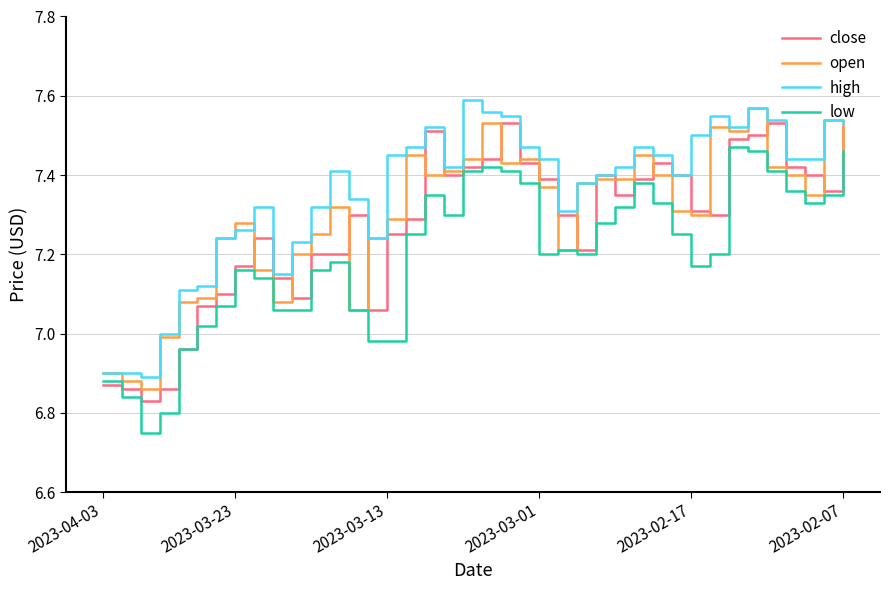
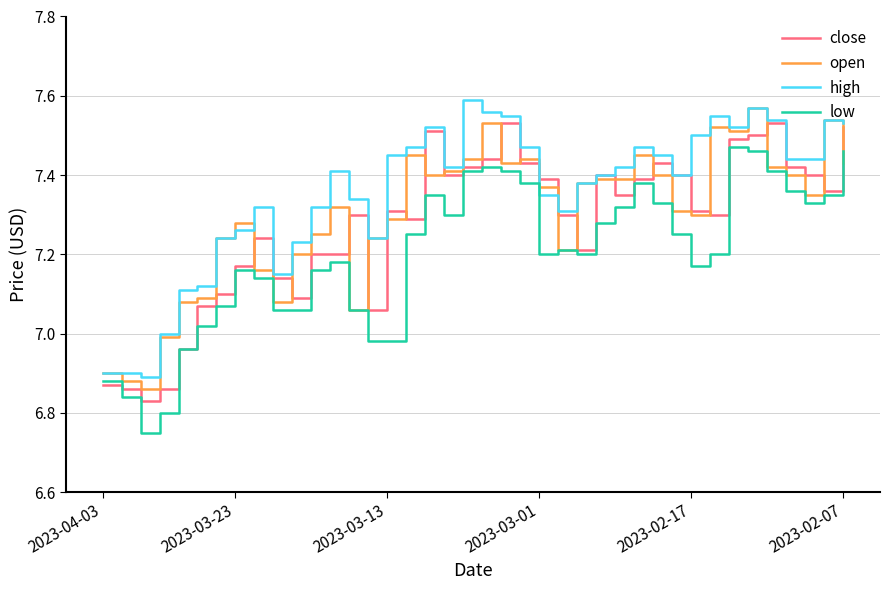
  {
    "close": {
      "2023-04-03": 6.87,
      "2023-03-23": 7.17,
-     "2023-03-13": 7.25,
+     "2023-03-13": 7.31,
      "2023-03-01": 7.39,
      "2023-02-17": 7.31,
      "2023-02-07": 7.52
    },
    "open": {
      "2023-03-23": 7.28,
      "2023-03-13": 7.29,
      "2023-03-01": 7.37,
      "2023-02-17": 7.30,
      "2023-02-07": 7.43
    },
    "high": {
      "2023-03-23": 7.26,
      "2023-03-13": 7.45,
-     "2023-03-01": 7.44,
+     "2023-03-01": 7.35,
      "2023-02-17": 7.50,
      "2023-02-07": 7.53
    },
    "low": {
      "2023-04-03": 6.88,
      "2023-03-23": 7.16,
      "2023-03-13": 6.98,
      "2023-03-01": 7.20,
      "2023-02-17": 7.17,
      "2023-02-07": 7.46
    }
  }
